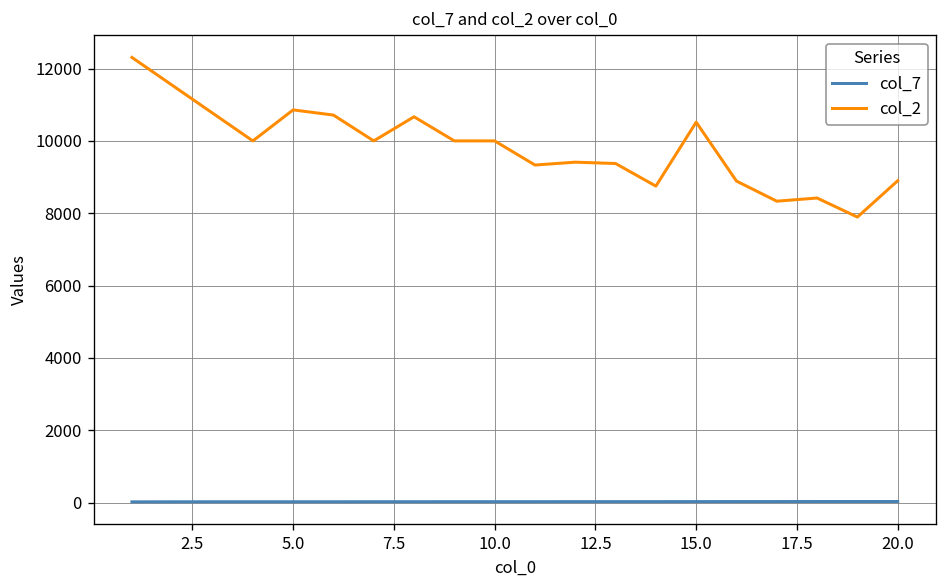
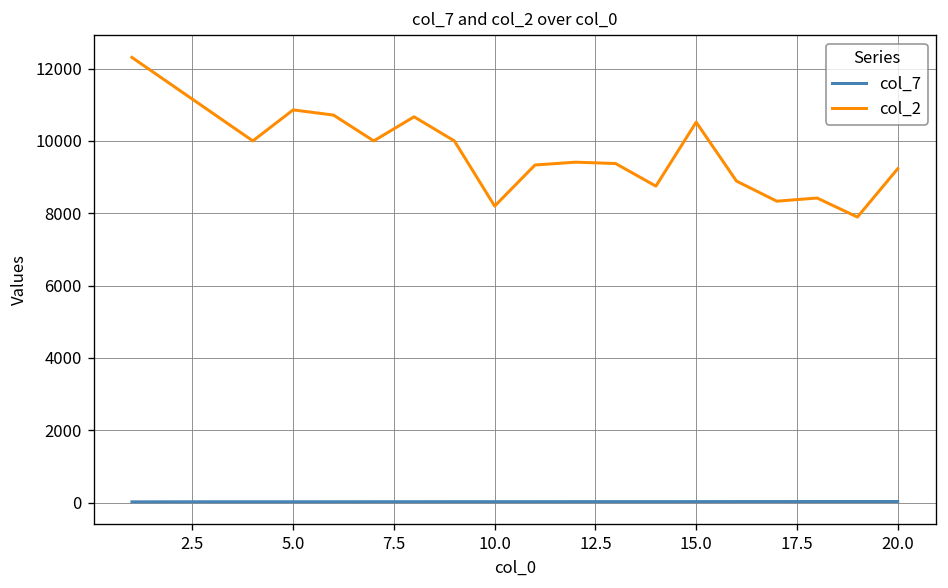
  {
    "col_7": {
      "5.0": 0,
      "10.0": 0,
      "15.0": 0,
      "20.0": 0
    },
    "col_2": {
      "5.0": 10900,
-     "10.0": 10000,
+     "10.0": 8200,
      "15.0": 10500,
-     "20.0": 8900
+     "20.0": 9200
    }
  }
